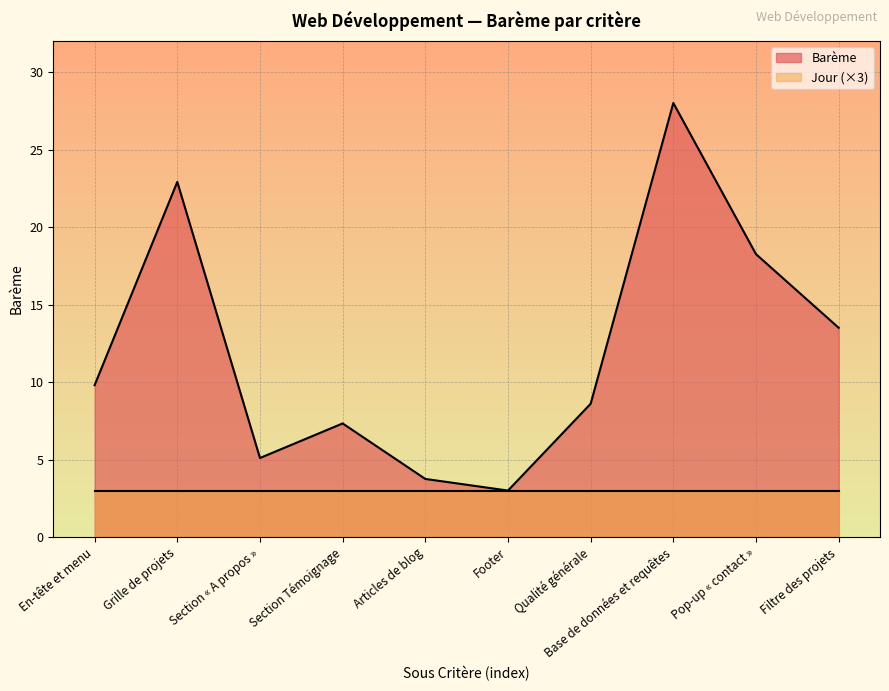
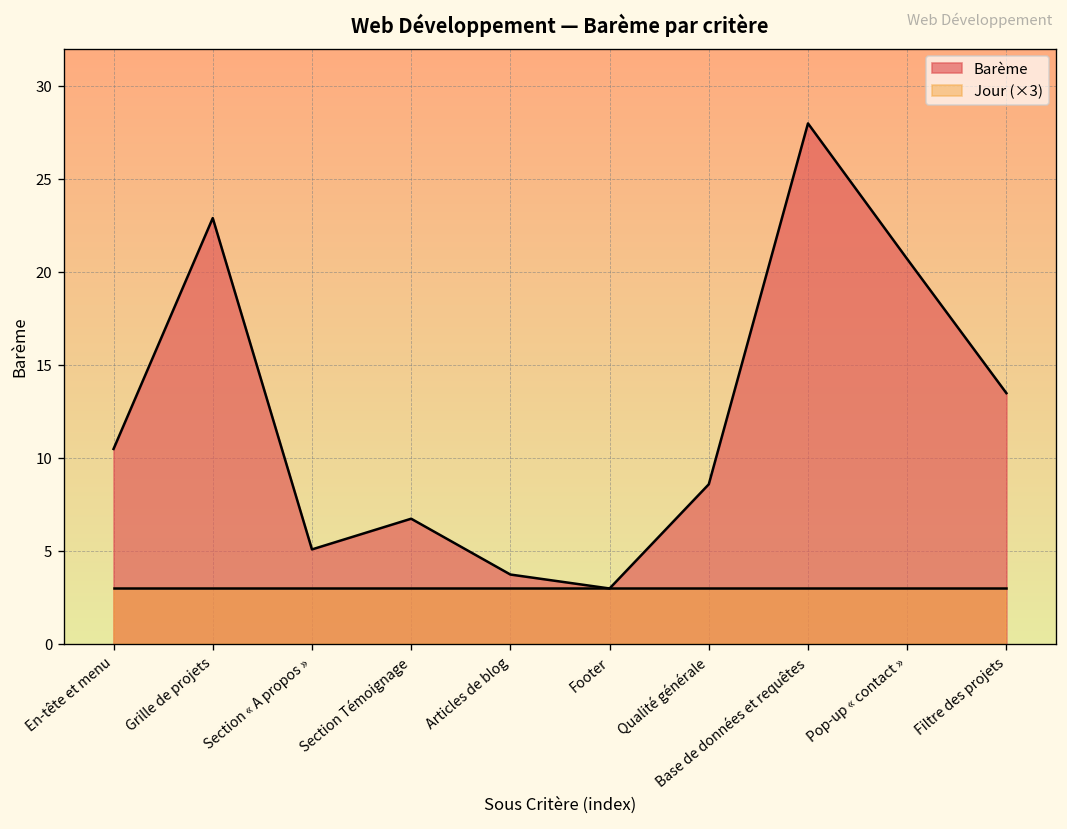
  {
    "Barème": {
-     "En-tête et menu": 9.8,
+     "En-tête et menu": 10.5,
      "Grille de projets": 22.9,
      "Section « A propos »": 5.1,
-     "Section Témoignage": 7.3,
+     "Section Témoignage": 6.8,
      "Articles de blog": 3.8,
      "Qualité générale": 8.6,
      "Base de données et requêtes": 28.0,
-     "Pop-up « contact »": 18.3,
+     "Pop-up « contact »": 20.7,
      "Filtre des projets": 13.5
    },
    "Jour (×3)": {
      "En-tête et menu": 3.0,
      "Grille de projets": 3.0,
      "Section « A propos »": 3.0,
      "Section Témoignage": 3.0,
      "Articles de blog": 3.0,
      "Qualité générale": 3.0,
      "Base de données et requêtes": 3.0,
      "Pop-up « contact »": 3.0,
      "Filtre des projets": 3.0
    }
  }
